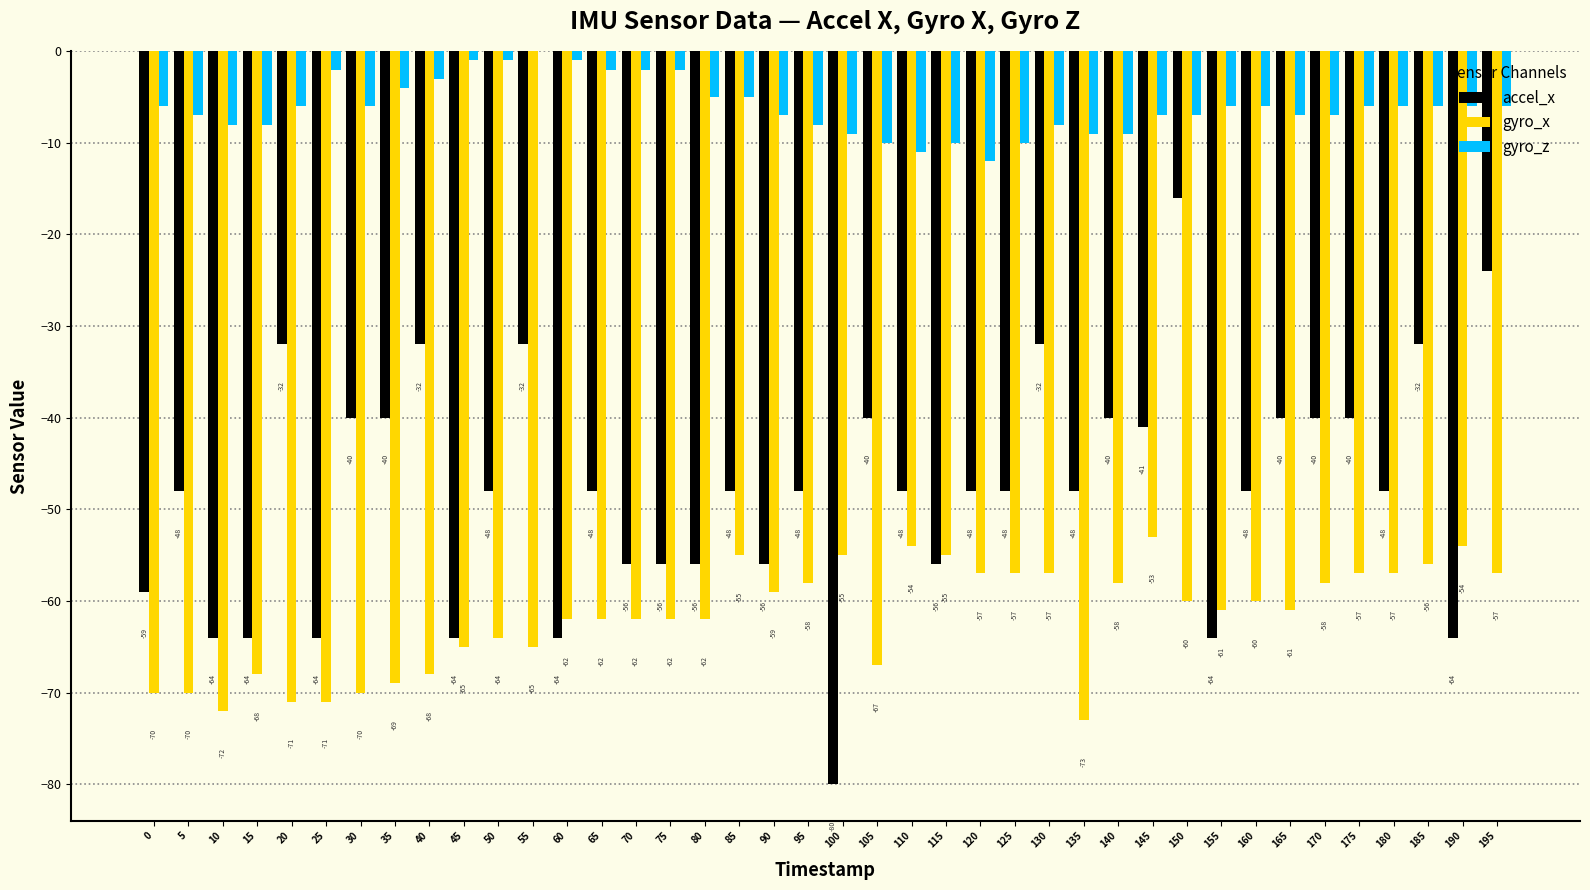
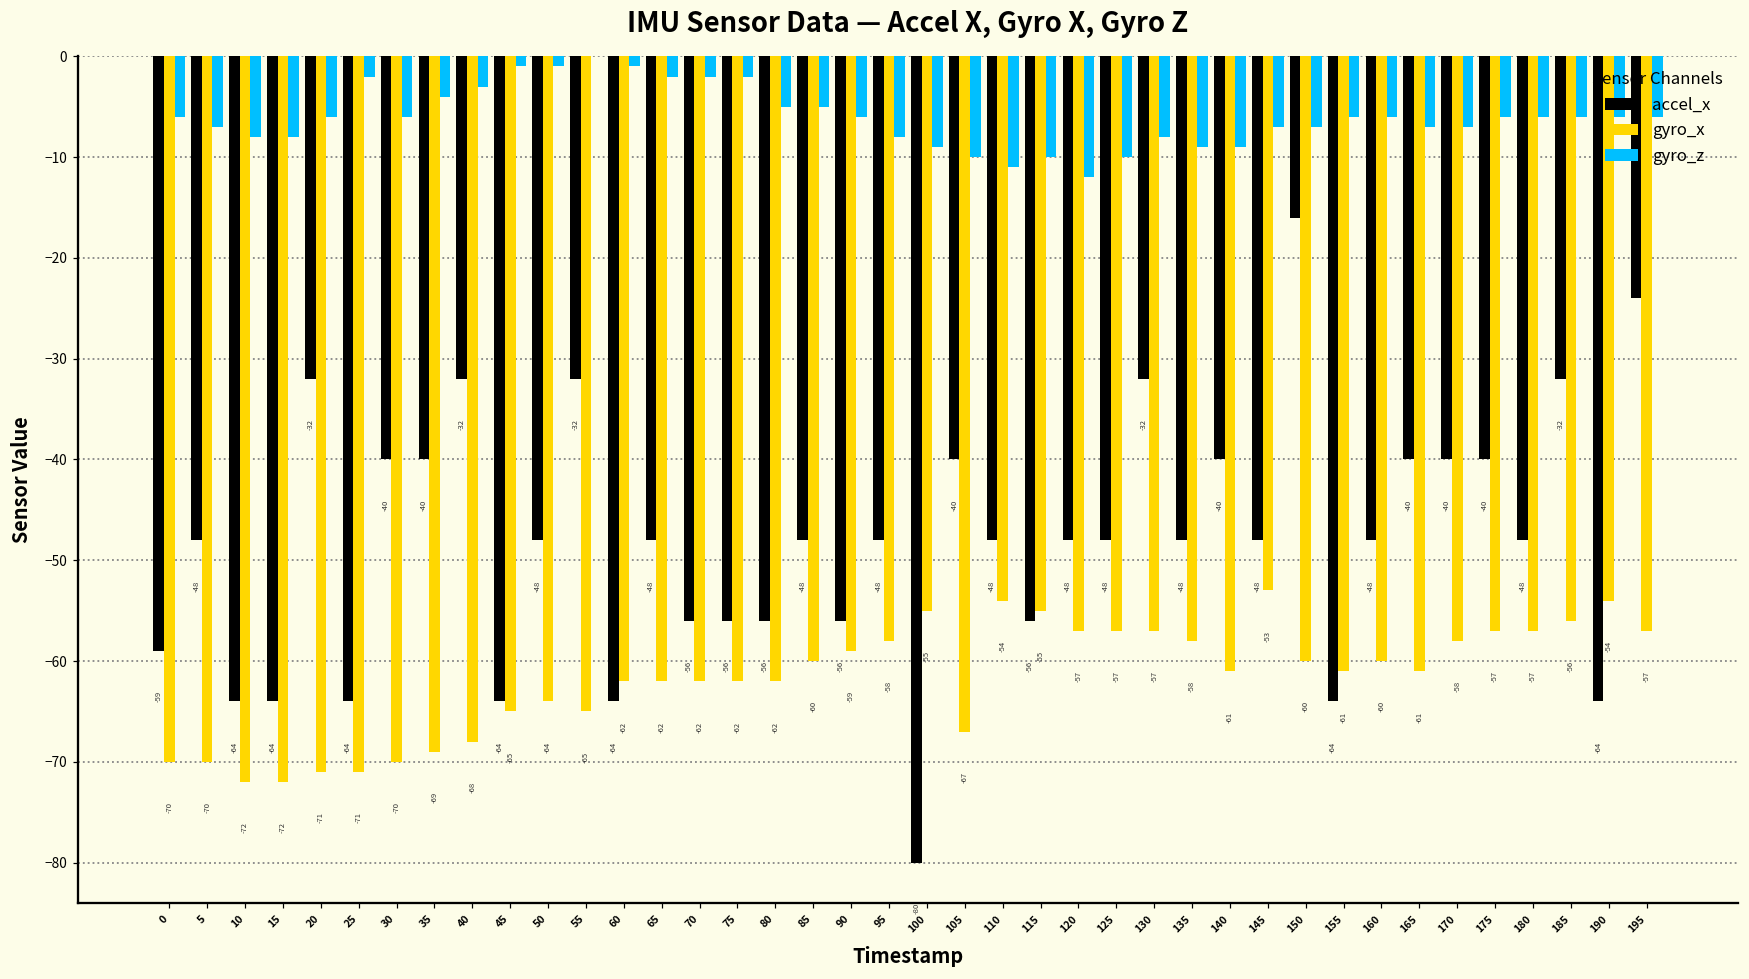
  {
    "accel_x": {
-     "145": -41
+     "145": -48
    },
    "gyro_x": {
-     "15": -68,
-     "85": -55,
-     "135": -73,
-     "140": -58
+     "15": -72,
+     "85": -60,
+     "135": -58,
+     "140": -61
    },
    "gyro_z": {
      "0": -6,
      "5": -7,
      "10": -8,
      "15": -8,
      "20": -6,
      "25": -2,
      "30": -6,
      "35": -4,
      "40": -3,
      "45": -1,
      "50": -1,
      "55": 0,
      "60": -1,
      "65": -2,
      "70": -2,
      "75": -2,
      "80": -5,
      "85": -5,
-     "90": -7,
+     "90": -6,
      "95": -8,
      "100": -9,
      "105": -10,
      "110": -11,
      "115": -10,
      "120": -12,
      "125": -10,
      "130": -8,
      "135": -9,
      "140": -9,
      "145": -7,
      "150": -7,
      "155": -6,
      "160": -6,
      "165": -7,
      "170": -7,
      "175": -6,
      "180": -6,
      "185": -6,
      "190": -6,
      "195": -6
    }
  }
